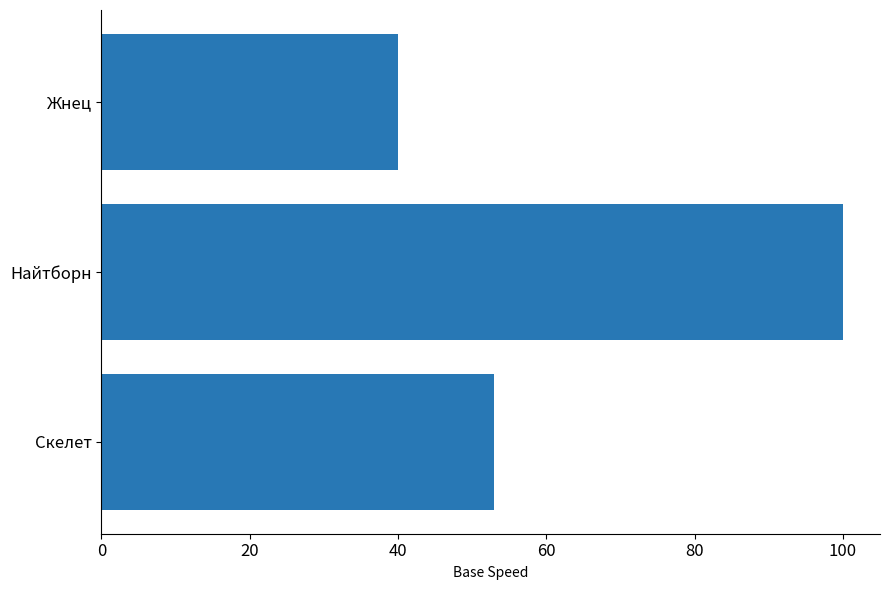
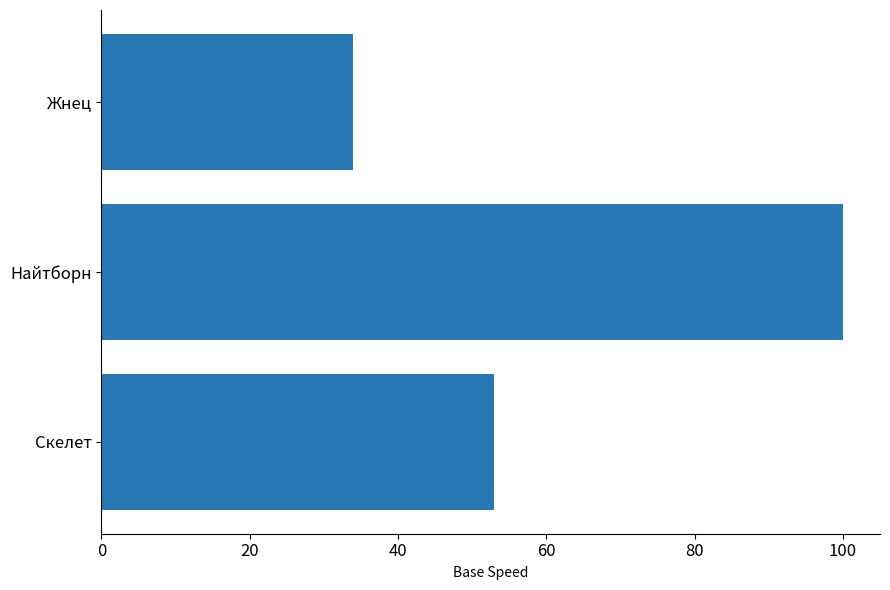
  {
-   "Жнец": 40,
+   "Жнец": 34,
    "Найтборн": 100,
    "Скелет": 53
  }
